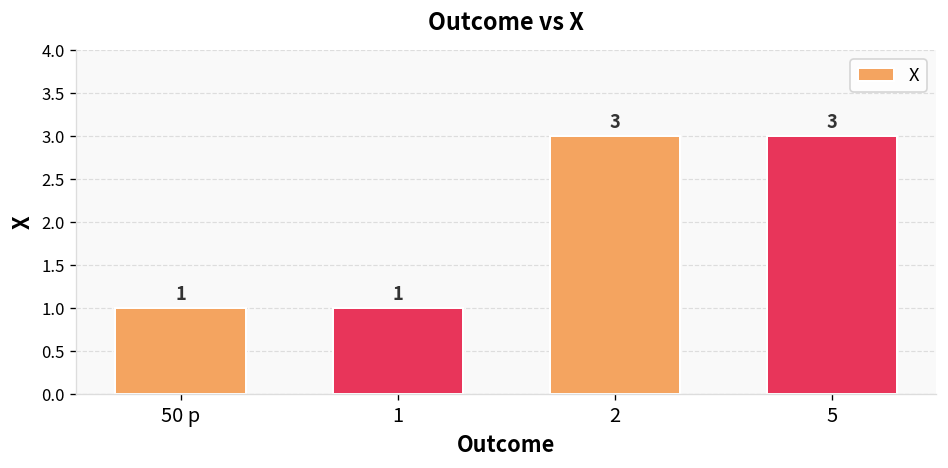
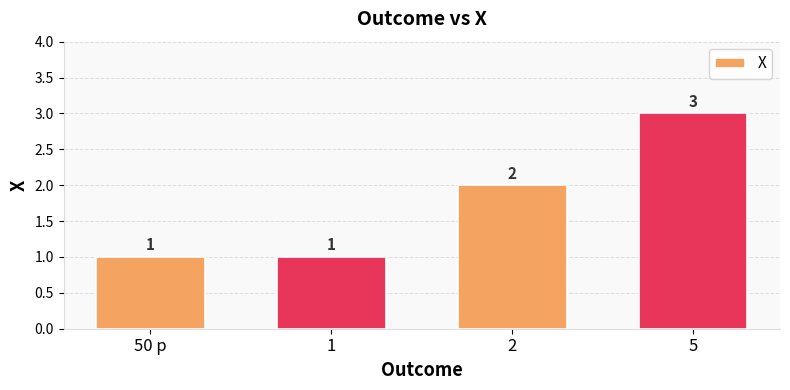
  {
    "50 p": 1,
    "1": 1,
-   "2": 3,
+   "2": 2,
    "5": 3
  }
